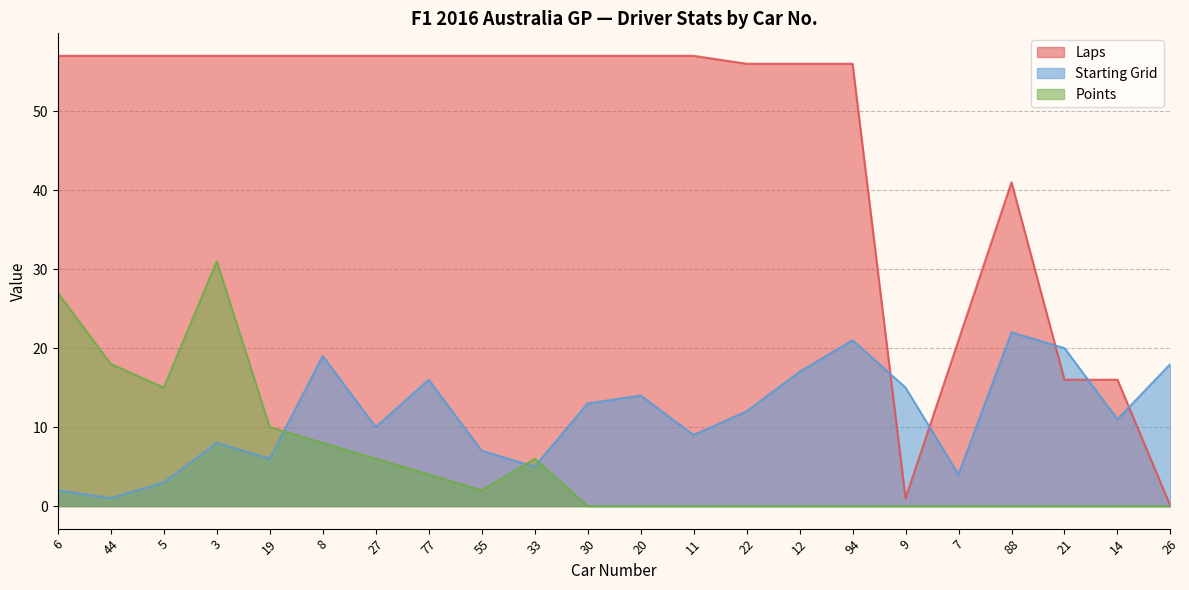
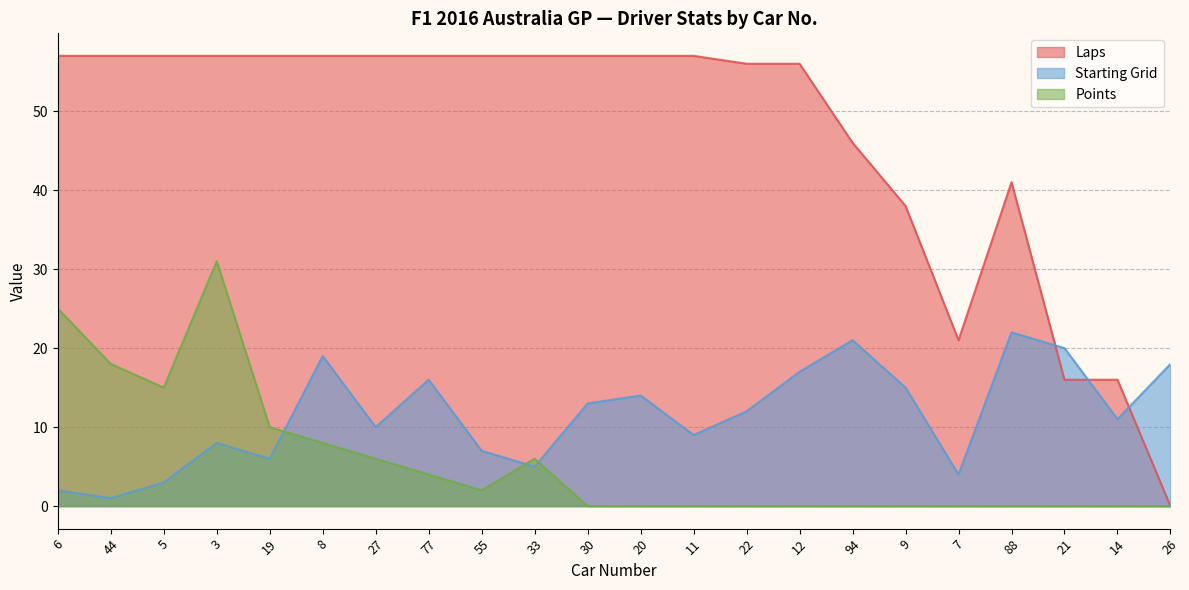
  {
    "Laps": {
      "6": 57,
      "44": 57,
      "5": 57,
      "3": 57,
      "19": 57,
      "8": 57,
      "27": 57,
      "77": 57,
      "55": 57,
      "33": 57,
      "30": 57,
      "20": 57,
      "11": 57,
      "22": 56,
      "12": 56,
-     "94": 56,
-     "9": 1,
+     "94": 46,
+     "9": 38,
      "7": 21,
      "88": 41,
      "21": 16,
      "14": 16
    },
    "Starting Grid": {
      "6": 2,
      "44": 1,
      "5": 3,
      "3": 8,
      "19": 6,
      "8": 19,
      "27": 10,
      "77": 16,
      "55": 7,
      "33": 5,
      "30": 13,
      "20": 14,
      "11": 9,
      "22": 12,
      "12": 17,
      "94": 21,
      "9": 15,
      "7": 4,
      "88": 22,
      "21": 20,
      "14": 11,
      "26": 18
    },
    "Points": {
-     "6": 27,
+     "6": 25,
      "44": 18,
      "5": 15,
      "3": 31,
      "19": 10,
      "8": 8,
      "27": 6,
      "77": 4,
      "55": 2,
      "33": 6,
      "30": 0,
      "20": 0,
      "11": 0,
      "22": 0,
      "12": 0,
      "94": 0,
      "9": 0,
      "7": 0,
      "88": 0,
      "21": 0,
      "14": 0
    }
  }
